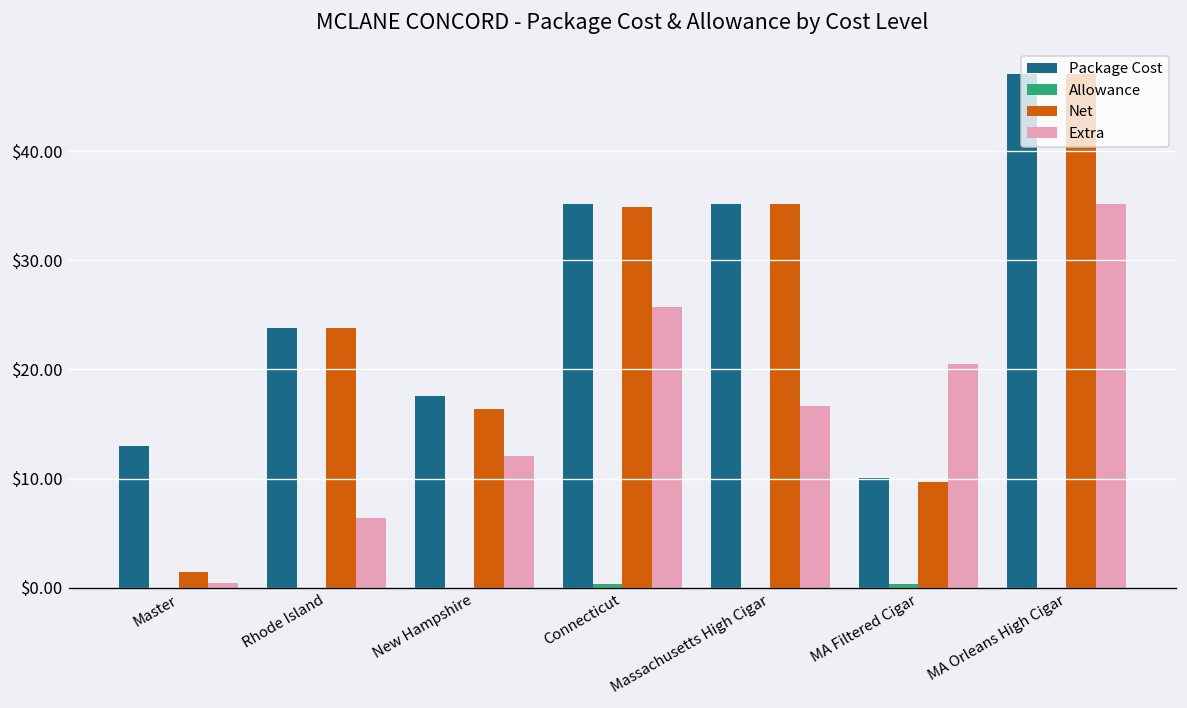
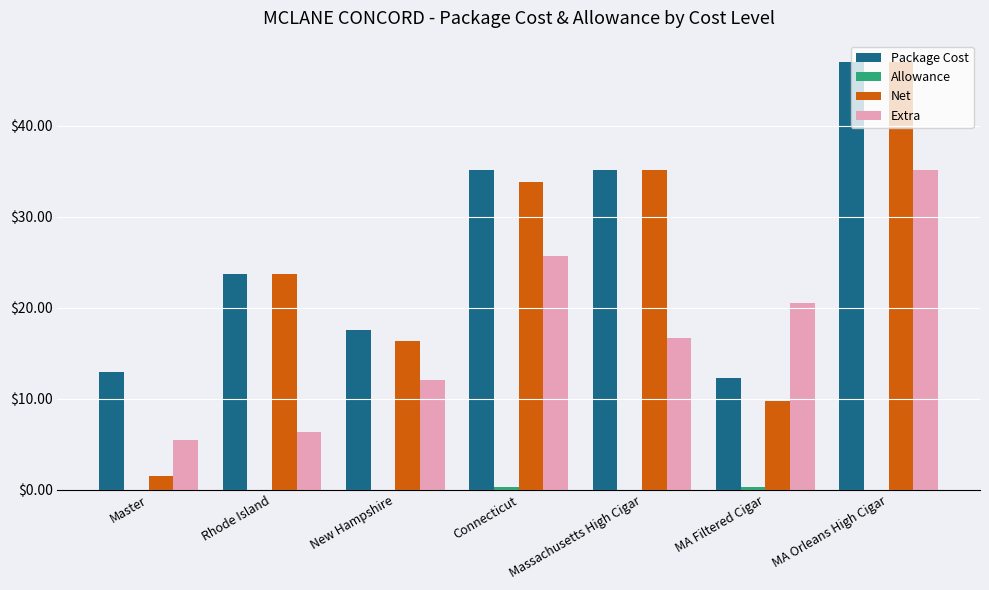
  {
    "Package Cost": {
      "Master": "$13",
      "Rhode Island": "$24",
      "New Hampshire": "$18",
      "Connecticut": "$35",
      "Massachusetts High Cigar": "$35",
-     "MA Filtered Cigar": "$10"
+     "MA Filtered Cigar": "$12"
    },
    "Allowance": {
      "Master": "$0",
      "Rhode Island": "$0",
      "New Hampshire": "$0",
      "Connecticut": "$0",
      "Massachusetts High Cigar": "$0",
      "MA Filtered Cigar": "$0",
      "MA Orleans High Cigar": "$0"
    },
    "Net": {
      "Master": "$1",
      "Rhode Island": "$24",
      "New Hampshire": "$16",
-     "Connecticut": "$35",
+     "Connecticut": "$34",
      "Massachusetts High Cigar": "$35",
      "MA Filtered Cigar": "$10"
    },
    "Extra": {
-     "Master": "$0",
+     "Master": "$5",
      "Rhode Island": "$6",
      "New Hampshire": "$12",
      "Connecticut": "$26",
      "Massachusetts High Cigar": "$17",
      "MA Filtered Cigar": "$20",
      "MA Orleans High Cigar": "$35"
    }
  }
